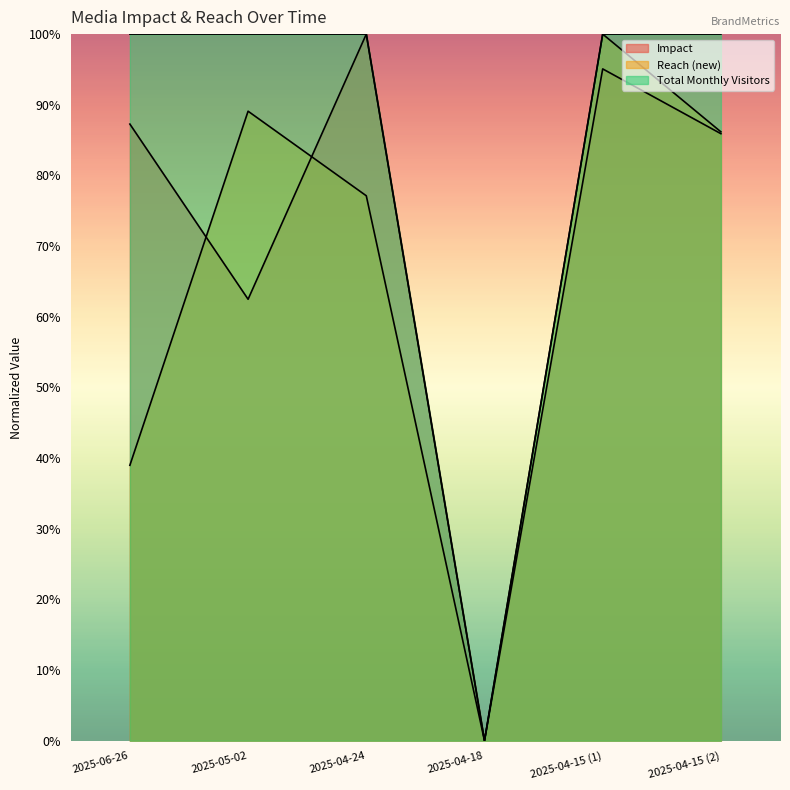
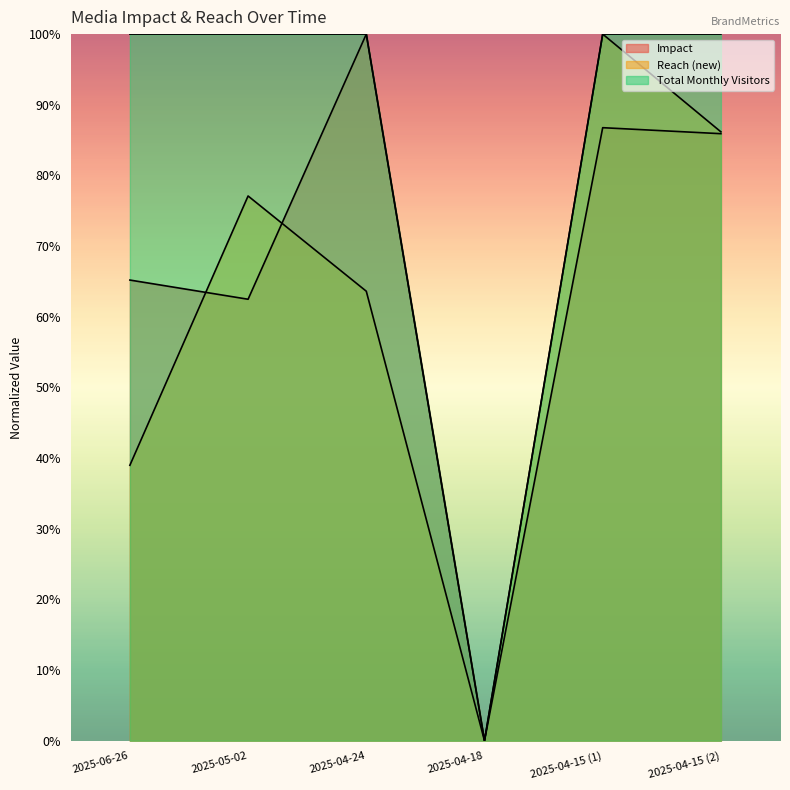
  {
    "Impact": {
-     "2025-06-26": "87%",
+     "2025-06-26": "65%",
      "2025-05-02": "62%",
-     "2025-04-15 (1)": "95%"
+     "2025-04-15 (1)": "87%"
    },
    "Reach (new)": {
      "2025-06-26": "39%",
-     "2025-05-02": "89%",
-     "2025-04-24": "77%"
+     "2025-05-02": "77%",
+     "2025-04-24": "64%"
    },
    "Total Monthly Visitors": {
      "2025-06-26": "100%",
      "2025-05-02": "100%",
      "2025-04-15 (2)": "100%"
    }
  }
